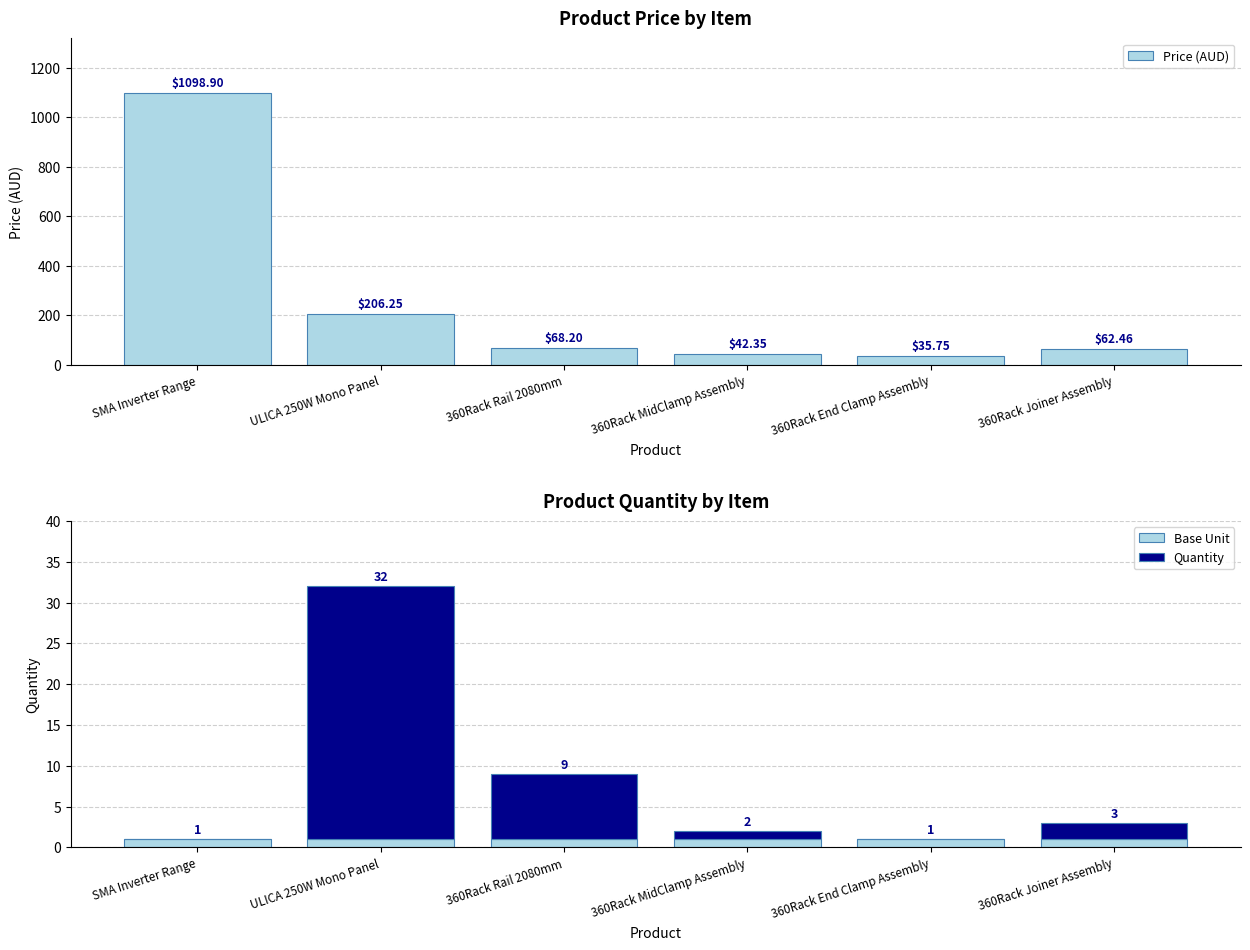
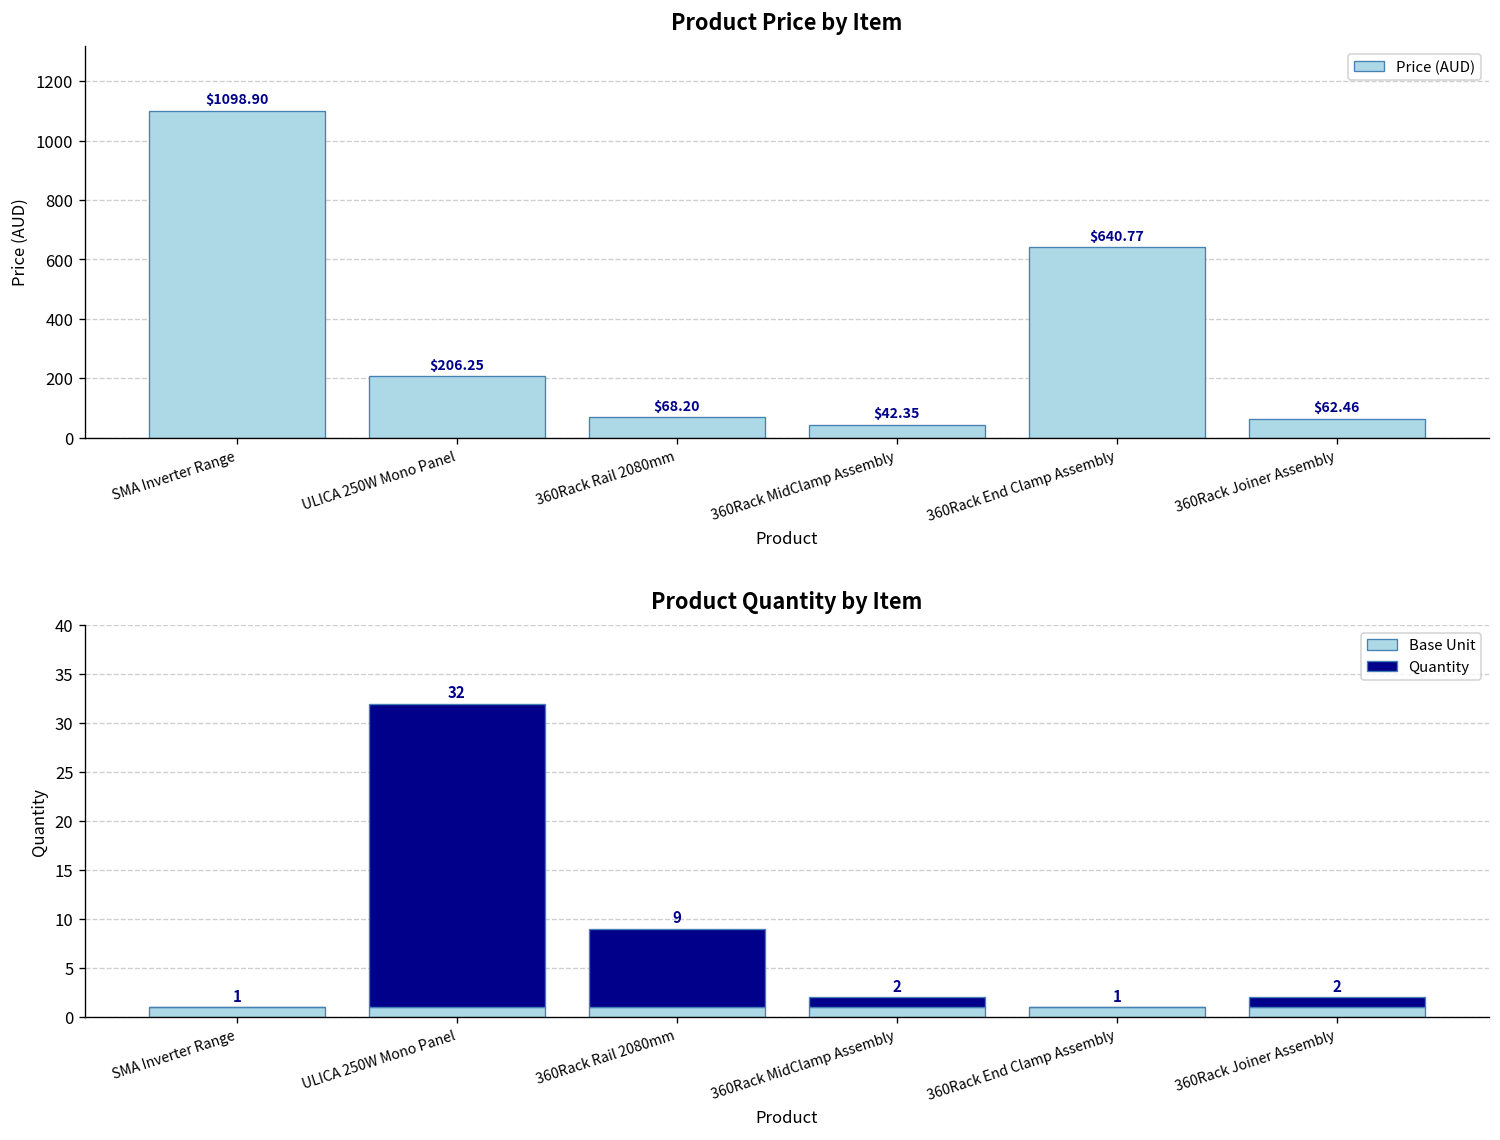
  {
    "Product Price by Item": {
      "SMA Inverter Range": "$1098.90",
      "ULICA 250W Mono Panel": "$206.25",
      "360Rack Rail 2080mm": "$68.20",
      "360Rack MidClamp Assembly": "$42.35",
-     "360Rack End Clamp Assembly": "$35.75",
+     "360Rack End Clamp Assembly": "$640.77",
      "360Rack Joiner Assembly": "$62.46"
    },
    "Product Quantity by Item": {
      "Base Unit": {
        "SMA Inverter Range": "1",
        "360Rack End Clamp Assembly": "1"
      },
      "Quantity": {
-       "360Rack Joiner Assembly": "3"
+       "360Rack Joiner Assembly": "2"
      }
    }
  }
